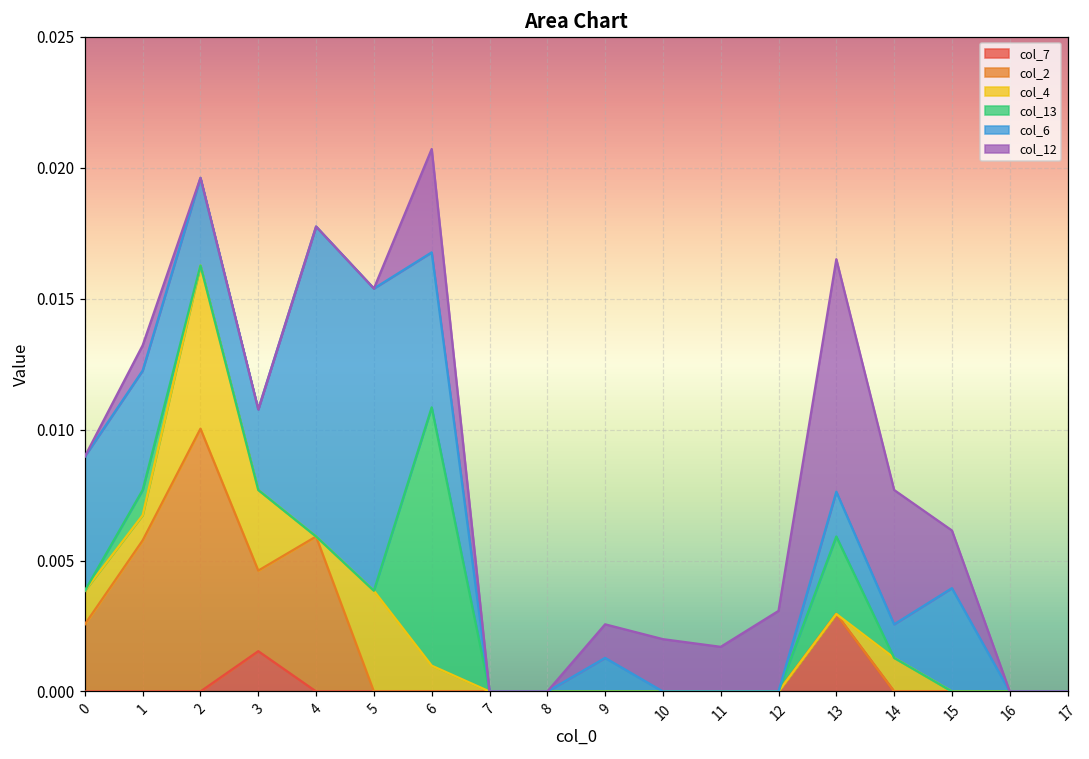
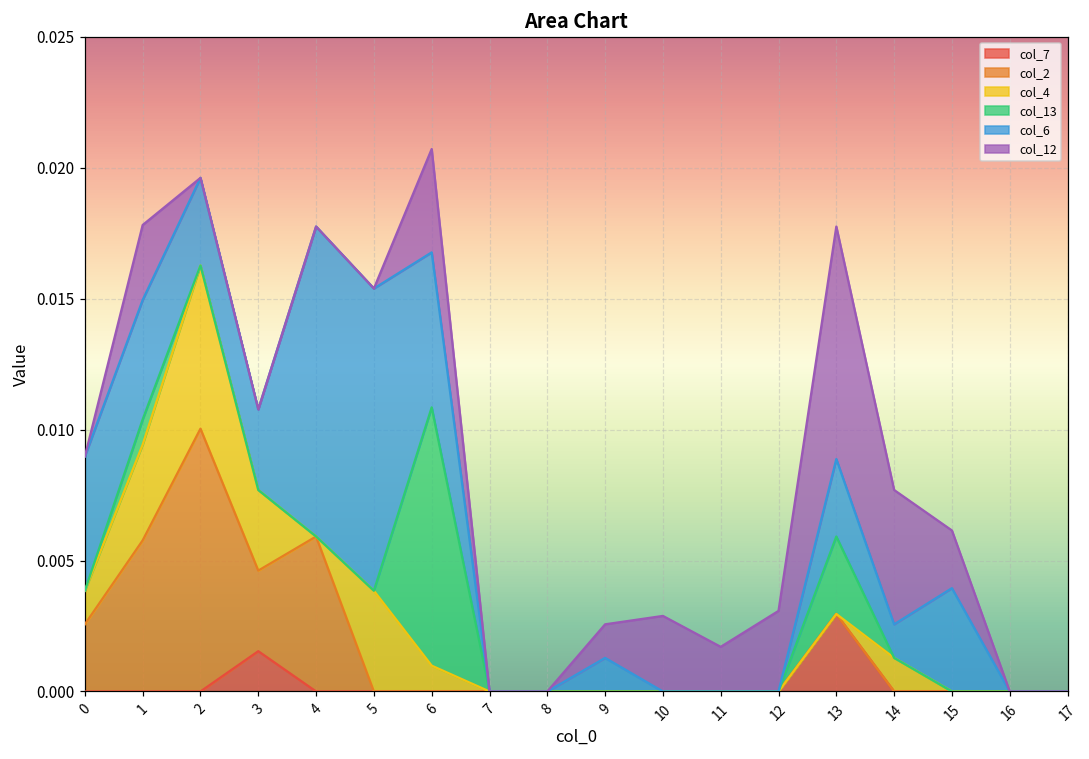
  {
    "col_4": {
-     "1": 0.0010,
+     "1": 0.0037,
      "6": 0.0010
    },
    "col_13": {
      "1": 0.0010,
      "6": 0.0099,
      "13": 0.0030
    },
    "col_6": {
      "1": 0.0046,
      "6": 0.0059,
      "9": 0.0013,
-     "13": 0.0017,
+     "13": 0.0030,
      "14": 0.0013,
      "15": 0.0039
    },
    "col_12": {
-     "1": 0.0010,
+     "1": 0.0029,
      "6": 0.0039,
      "9": 0.0013,
-     "10": 0.0020,
+     "10": 0.0029,
      "11": 0.0017,
      "12": 0.0031,
      "13": 0.0089,
      "14": 0.0051,
      "15": 0.0022
    }
  }
